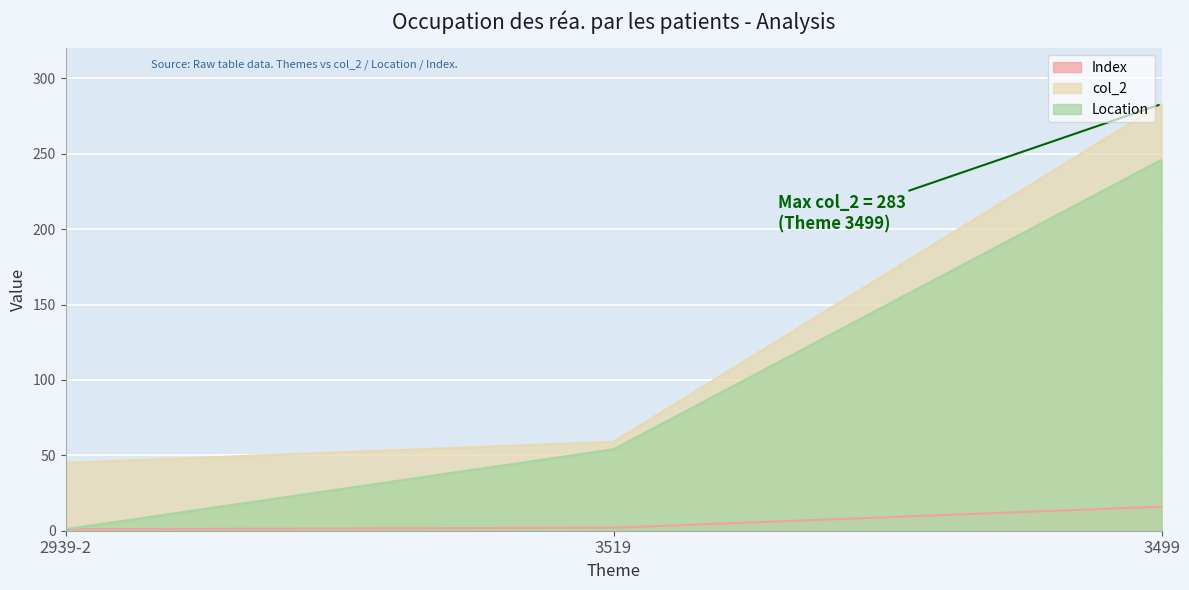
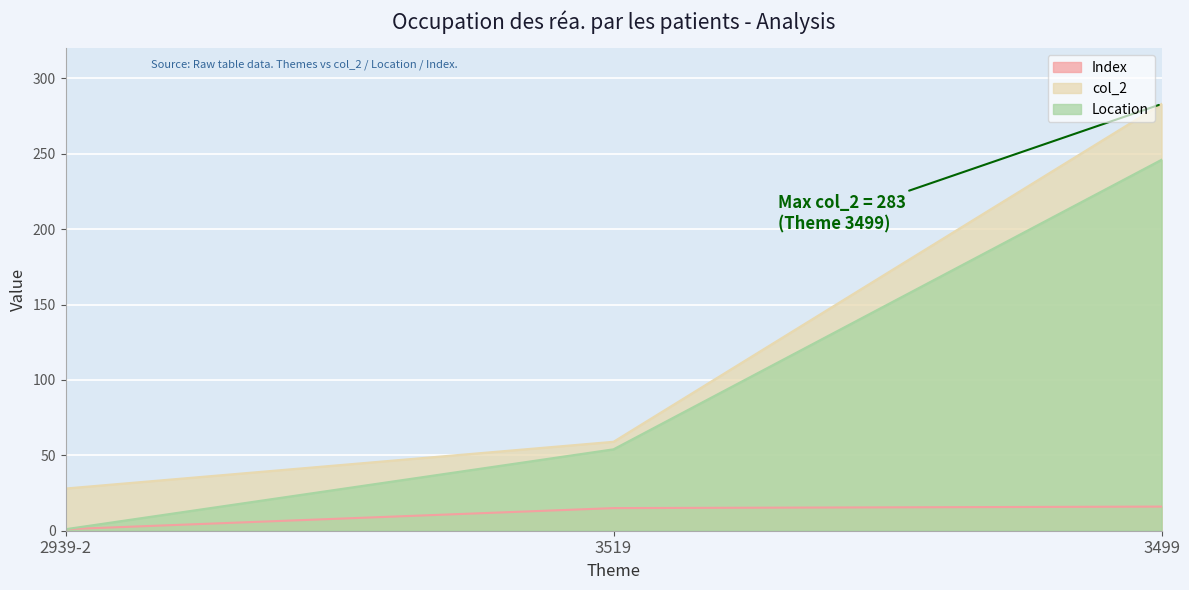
  {
    "Index": {
-     "3519": 2,
+     "3519": 15,
      "3499": 16
    },
    "col_2": {
-     "2939-2": 45,
+     "2939-2": 28,
      "3519": 59
    },
    "Location": {
      "3519": 54
    }
  }
